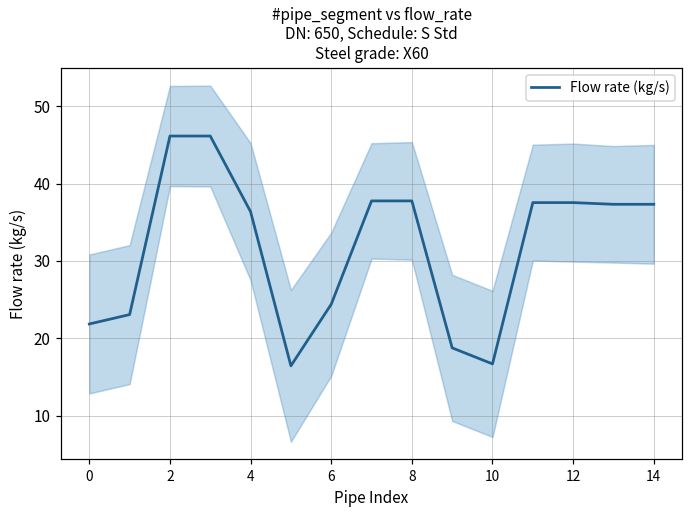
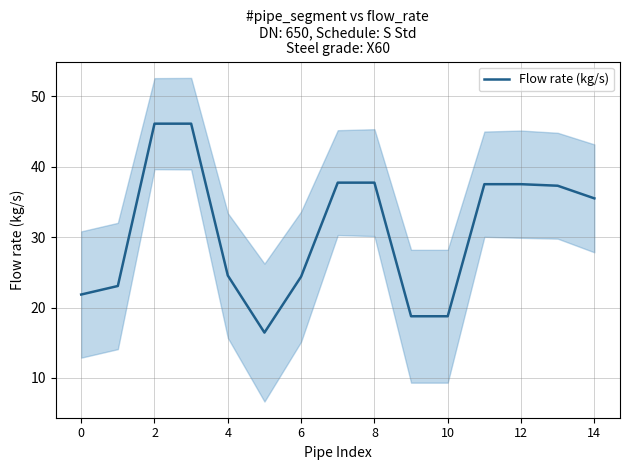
  {
    "Flow rate (kg/s)": {
      "0": 22,
      "2": 46,
-     "4": 36,
+     "4": 25,
      "6": 24,
      "8": 38,
-     "10": 17,
+     "10": 19,
      "12": 38,
-     "14": 37
+     "14": 36
    }
  }
